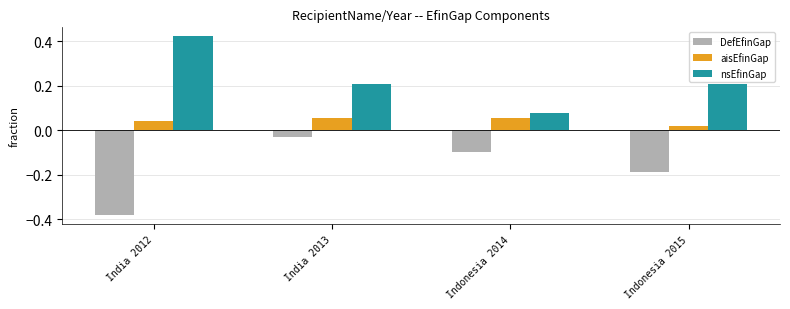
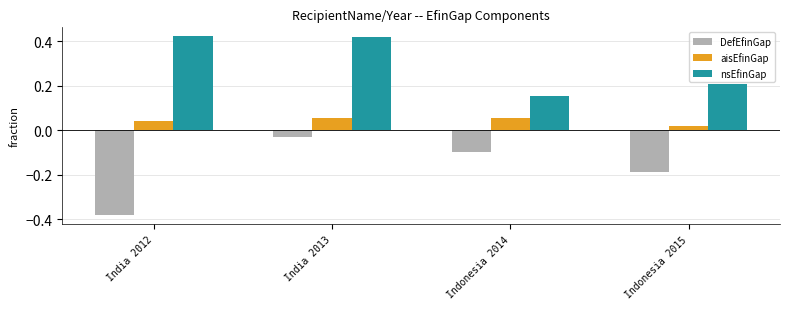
  {
    "DefEfinGap": {
      "India 2012": -0.38,
      "India 2013": -0.03,
      "Indonesia 2014": -0.10,
      "Indonesia 2015": -0.19
    },
    "aisEfinGap": {
      "India 2012": 0.04,
      "India 2013": 0.06,
      "Indonesia 2014": 0.06,
      "Indonesia 2015": 0.02
    },
    "nsEfinGap": {
      "India 2012": 0.42,
-     "India 2013": 0.21,
-     "Indonesia 2014": 0.08,
+     "India 2013": 0.42,
+     "Indonesia 2014": 0.16,
      "Indonesia 2015": 0.21
    }
  }
